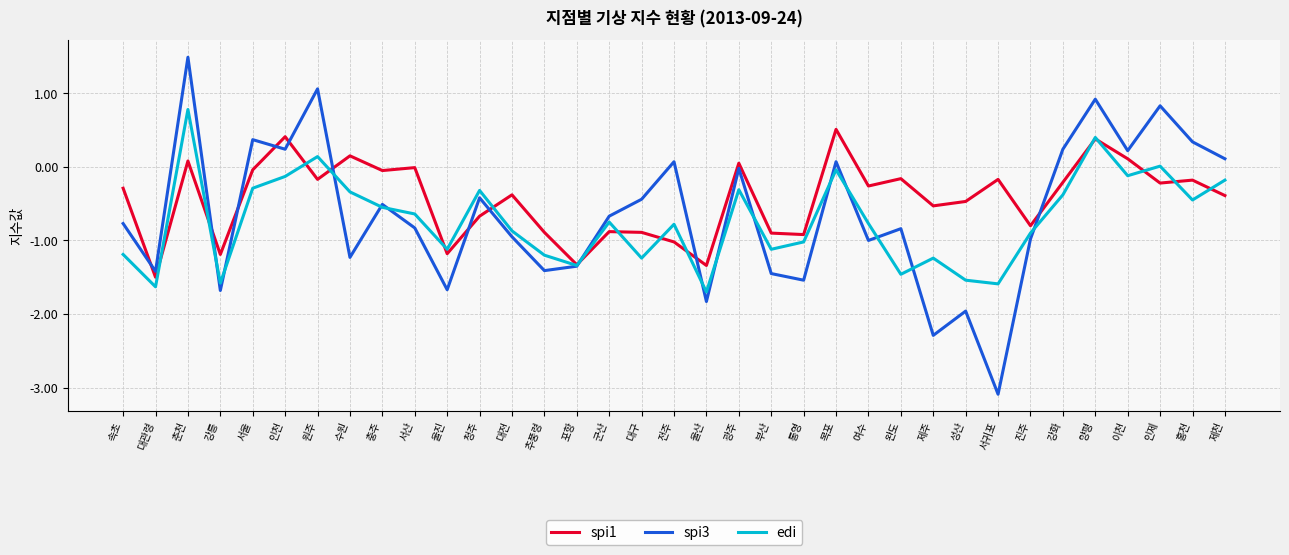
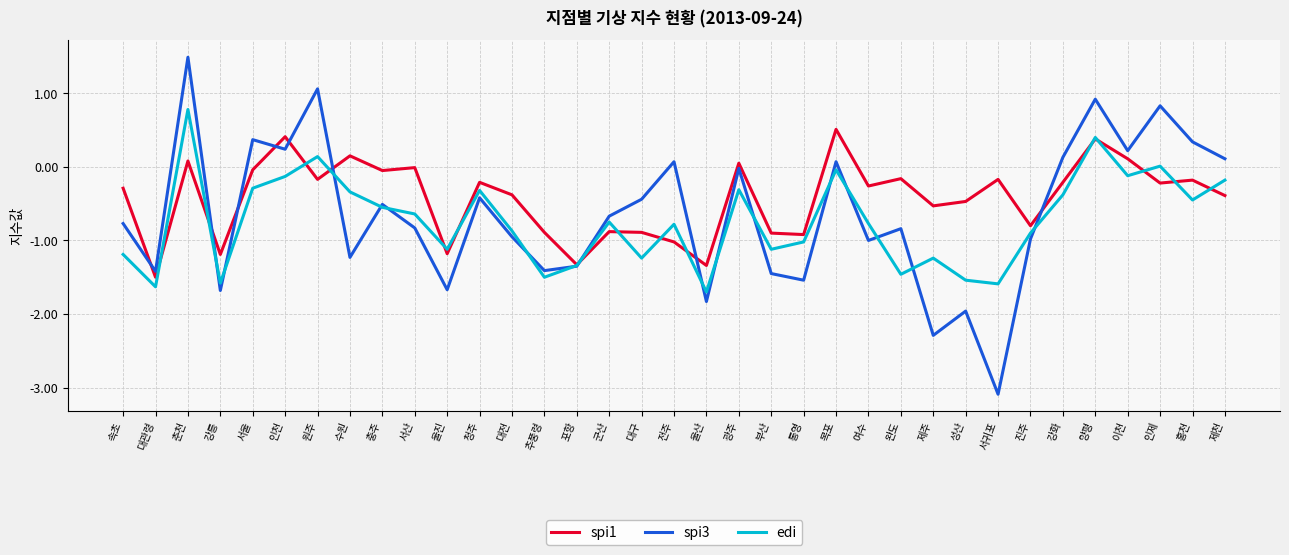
  {
    "spi1": {
      "속초": -0.3,
      "대관령": -1.5,
      "춘천": 0.1,
      "강릉": -1.2,
      "서울": 0.0,
      "인천": 0.4,
      "원주": -0.2,
      "수원": 0.2,
      "충주": -0.1,
      "서산": 0.0,
      "울진": -1.2,
-     "청주": -0.7,
+     "청주": -0.2,
      "대전": -0.4,
      "추풍령": -0.9,
      "군산": -0.9,
      "대구": -0.9,
      "전주": -1.0,
      "울산": -1.3,
      "광주": 0.1,
      "부산": -0.9,
      "통영": -0.9,
      "목포": 0.5,
      "여수": -0.3,
      "완도": -0.2,
      "제주": -0.5,
      "성산": -0.5,
      "서귀포": -0.2,
      "진주": -0.8,
      "강화": -0.2,
      "이천": 0.1,
      "인제": -0.2,
      "홍천": -0.2,
      "제천": -0.4
    },
    "spi3": {
      "속초": -0.8,
      "대관령": -1.4,
      "춘천": 1.5,
      "강릉": -1.7,
      "서울": 0.4,
      "인천": 0.2,
      "원주": 1.1,
      "수원": -1.2,
      "충주": -0.5,
      "서산": -0.8,
      "울진": -1.7,
      "청주": -0.4,
      "대전": -1.0,
      "추풍령": -1.4,
      "군산": -0.7,
      "대구": -0.4,
      "전주": 0.1,
      "울산": -1.8,
      "광주": 0.0,
      "부산": -1.5,
      "통영": -1.5,
      "목포": 0.1,
      "여수": -1.0,
      "완도": -0.8,
      "제주": -2.3,
      "성산": -2.0,
      "서귀포": -3.1,
      "진주": -1.0,
-     "강화": 0.2,
+     "강화": 0.1,
      "양평": 0.9,
      "이천": 0.2,
      "인제": 0.8,
      "홍천": 0.3,
      "제천": 0.1
    },
    "edi": {
      "속초": -1.2,
      "대관령": -1.6,
      "춘천": 0.8,
      "강릉": -1.6,
      "서울": -0.3,
      "인천": -0.1,
      "원주": 0.1,
      "수원": -0.3,
      "충주": -0.6,
      "서산": -0.6,
      "울진": -1.1,
      "청주": -0.3,
      "대전": -0.9,
-     "추풍령": -1.2,
+     "추풍령": -1.5,
      "군산": -0.8,
      "대구": -1.2,
      "전주": -0.8,
      "울산": -1.7,
      "광주": -0.3,
      "부산": -1.1,
      "통영": -1.0,
      "목포": 0.0,
      "여수": -0.8,
      "완도": -1.5,
      "제주": -1.2,
      "성산": -1.5,
      "서귀포": -1.6,
      "진주": -0.9,
      "강화": -0.4,
      "이천": -0.1,
      "인제": 0.0,
      "홍천": -0.5,
      "제천": -0.2
    }
  }
